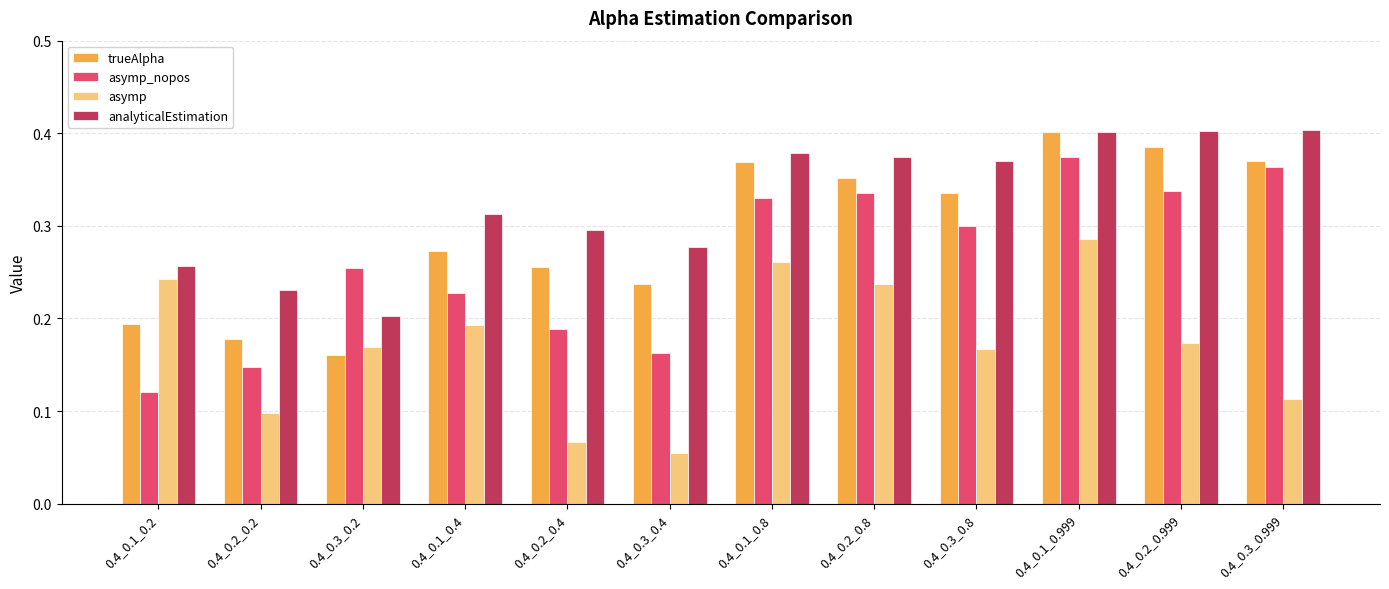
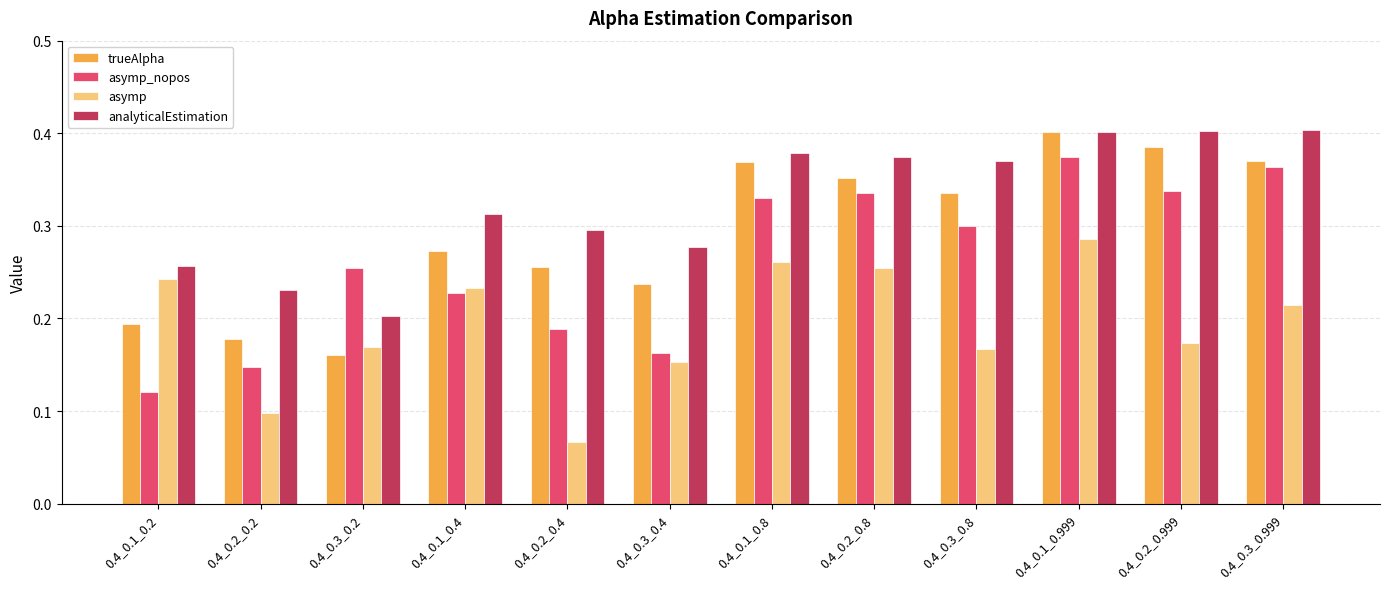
  {
    "trueAlpha": {
      "0.4_0.1_0.2": 0.19,
      "0.4_0.2_0.2": 0.18,
      "0.4_0.3_0.2": 0.16,
      "0.4_0.1_0.4": 0.27,
      "0.4_0.2_0.4": 0.26,
      "0.4_0.3_0.4": 0.24,
      "0.4_0.1_0.8": 0.37,
      "0.4_0.2_0.8": 0.35,
      "0.4_0.3_0.8": 0.34,
      "0.4_0.1_0.999": 0.40,
      "0.4_0.2_0.999": 0.39,
      "0.4_0.3_0.999": 0.37
    },
    "asymp": {
      "0.4_0.1_0.2": 0.24,
      "0.4_0.2_0.2": 0.10,
      "0.4_0.3_0.2": 0.17,
-     "0.4_0.1_0.4": 0.19,
+     "0.4_0.1_0.4": 0.23,
      "0.4_0.2_0.4": 0.07,
-     "0.4_0.3_0.4": 0.05,
+     "0.4_0.3_0.4": 0.15,
      "0.4_0.1_0.8": 0.26,
-     "0.4_0.2_0.8": 0.24,
+     "0.4_0.2_0.8": 0.25,
      "0.4_0.3_0.8": 0.17,
      "0.4_0.1_0.999": 0.29,
      "0.4_0.2_0.999": 0.17,
-     "0.4_0.3_0.999": 0.11
+     "0.4_0.3_0.999": 0.21
    }
  }
